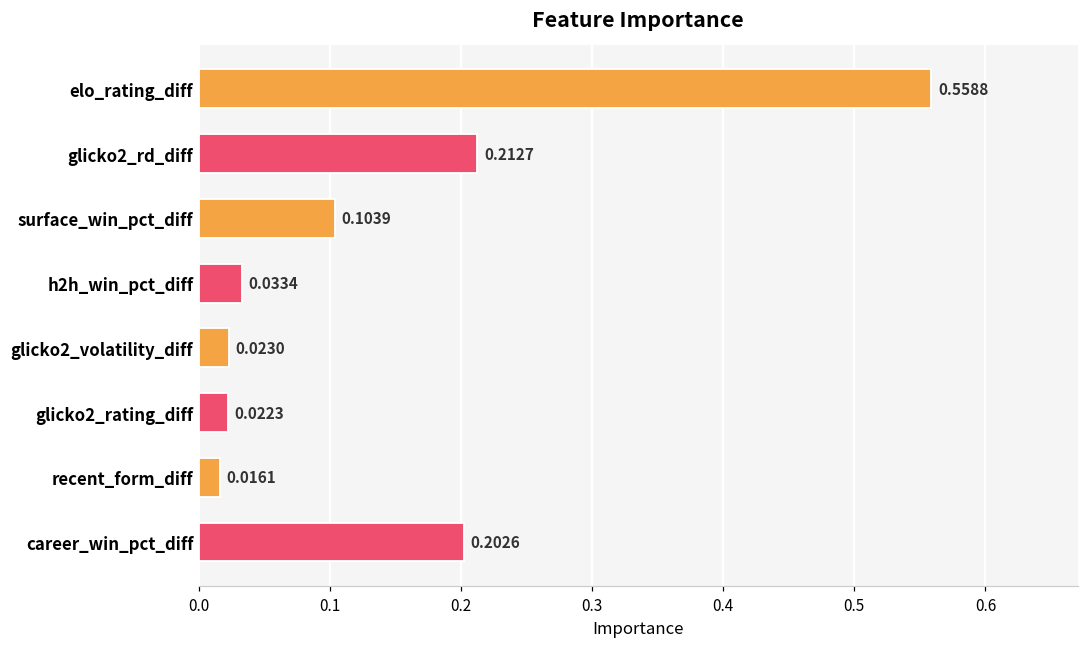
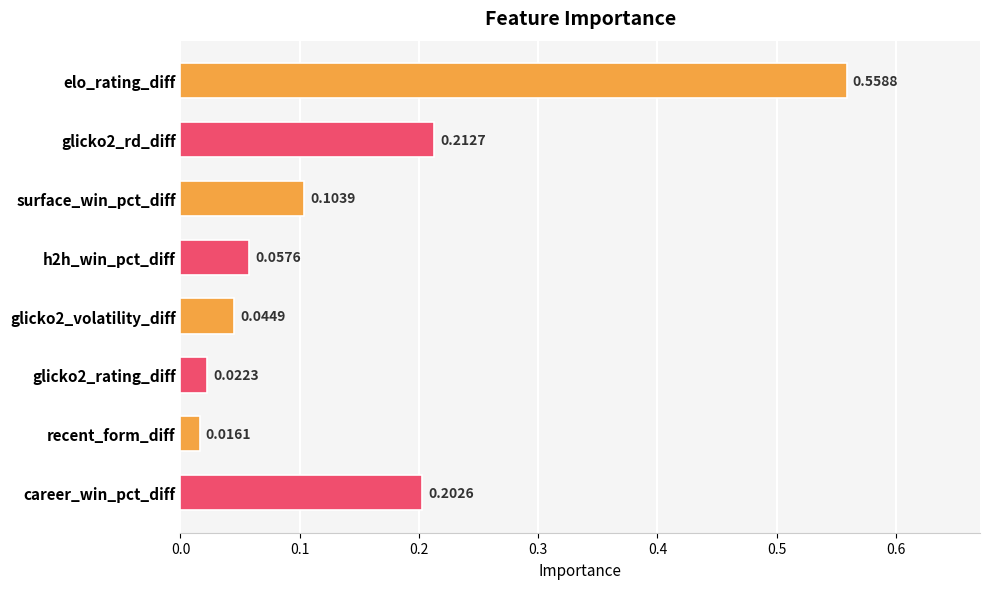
  {
    "elo_rating_diff": 0.5588,
    "glicko2_rd_diff": 0.2127,
    "surface_win_pct_diff": 0.1039,
-   "h2h_win_pct_diff": 0.0334,
-   "glicko2_volatility_diff": 0.0230,
+   "h2h_win_pct_diff": 0.0576,
+   "glicko2_volatility_diff": 0.0449,
    "glicko2_rating_diff": 0.0223,
    "recent_form_diff": 0.0161,
    "career_win_pct_diff": 0.2026
  }
